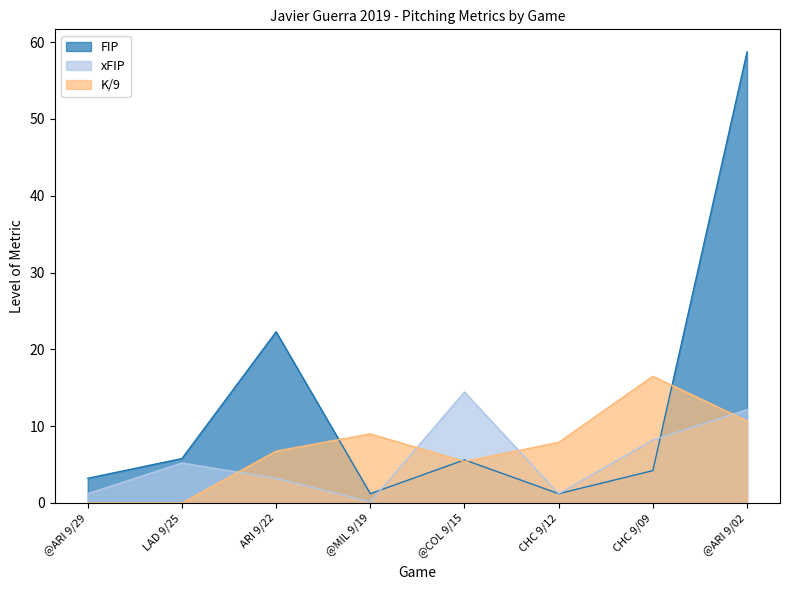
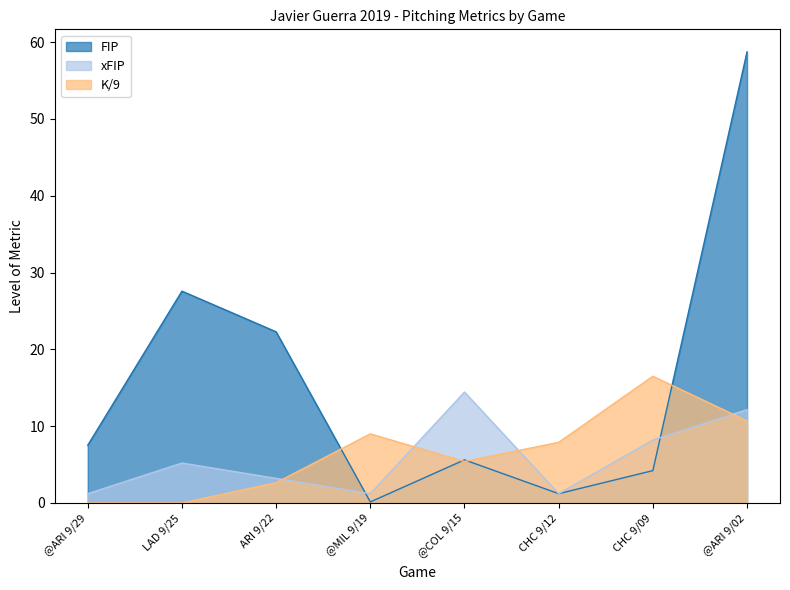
  {
    "FIP": {
-     "@ARI 9/29": 3,
-     "LAD 9/25": 6,
+     "@ARI 9/29": 8,
+     "LAD 9/25": 28,
      "ARI 9/22": 22,
-     "@MIL 9/19": 1,
+     "@MIL 9/19": 0,
      "CHC 9/09": 4,
      "@ARI 9/02": 59
    },
    "xFIP": {
      "@ARI 9/29": 1,
      "LAD 9/25": 5,
      "ARI 9/22": 3,
-     "@MIL 9/19": 0,
+     "@MIL 9/19": 1,
      "@COL 9/15": 14,
      "CHC 9/09": 8,
      "@ARI 9/02": 12
    },
    "K/9": {
      "@ARI 9/29": 0,
      "LAD 9/25": 0,
-     "ARI 9/22": 7,
+     "ARI 9/22": 3,
      "@MIL 9/19": 9,
      "CHC 9/12": 8,
      "CHC 9/09": 17,
      "@ARI 9/02": 11
    }
  }
